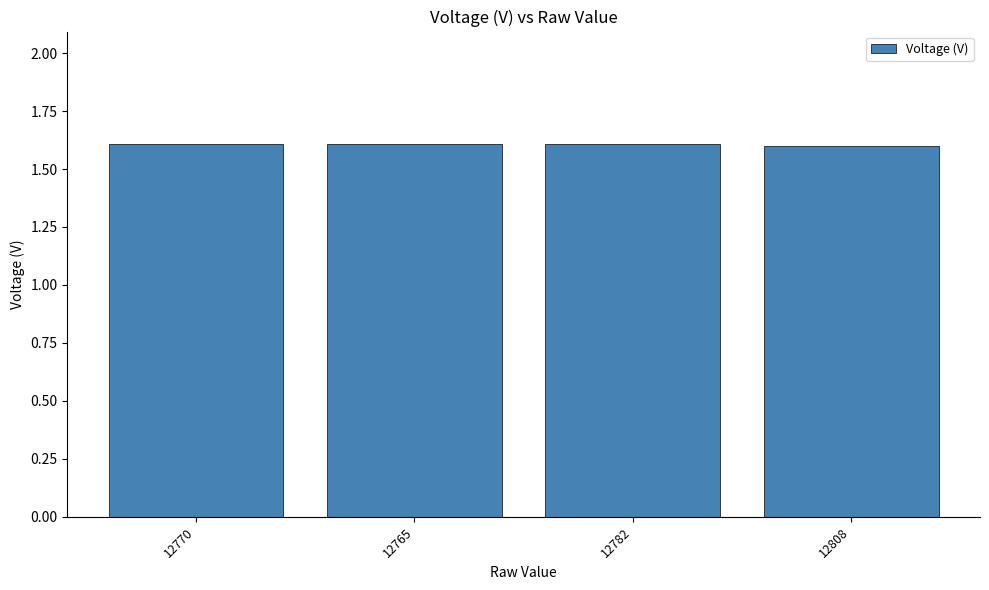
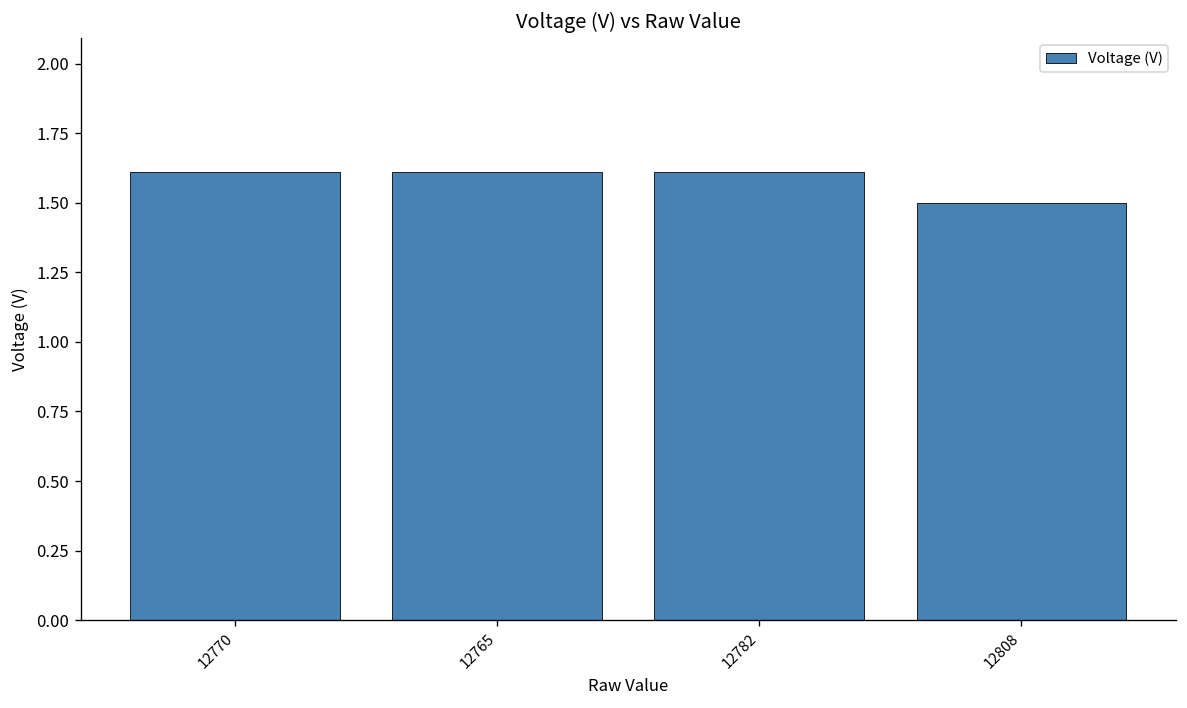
  {
    "12770": 1.6,
    "12765": 1.6,
    "12782": 1.6,
-   "12808": 1.6
+   "12808": 1.5
  }
